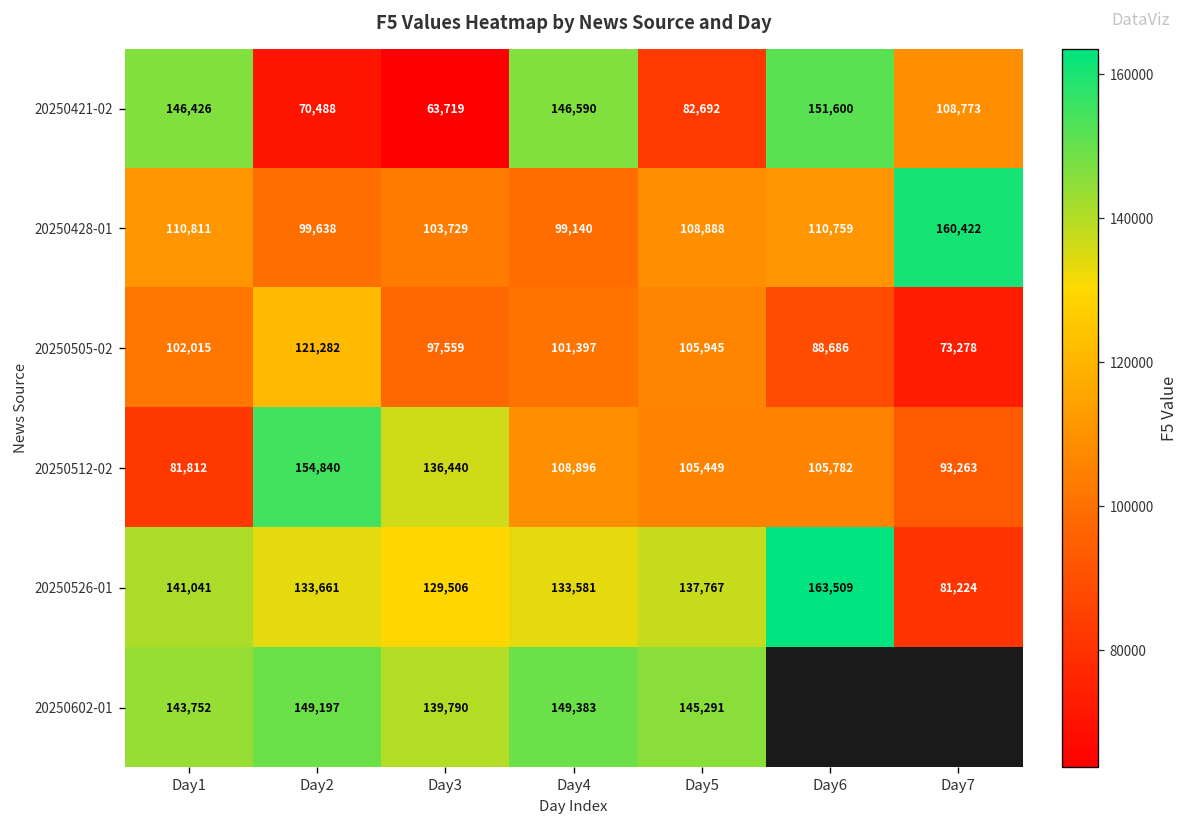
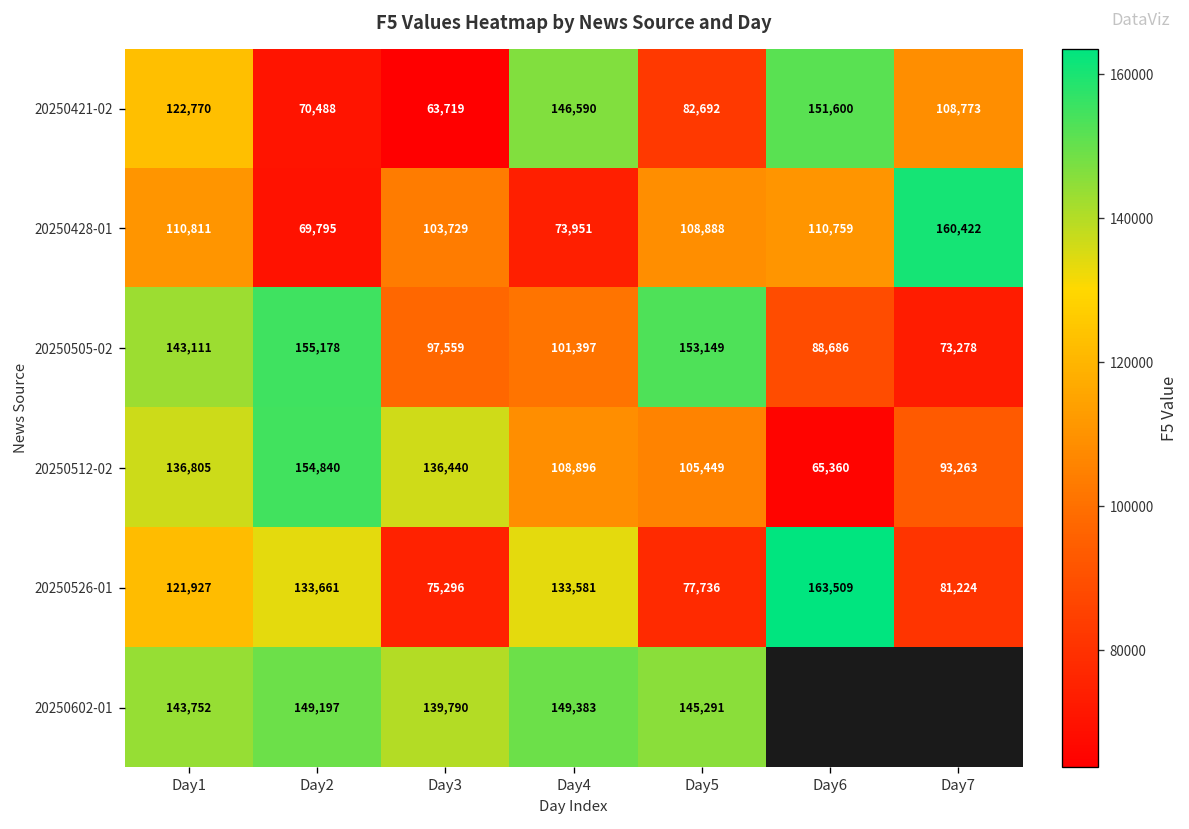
  {
    "20250421-02": {
-     "Day1": "146,426",
+     "Day1": "122,770",
      "Day2": "70,488",
      "Day3": "63,719",
      "Day4": "146,590",
      "Day5": "82,692",
      "Day6": "151,600",
      "Day7": "108,773"
    },
    "20250428-01": {
      "Day1": "110,811",
-     "Day2": "99,638",
+     "Day2": "69,795",
      "Day3": "103,729",
-     "Day4": "99,140",
+     "Day4": "73,951",
      "Day5": "108,888",
      "Day6": "110,759",
      "Day7": "160,422"
    },
    "20250505-02": {
-     "Day1": "102,015",
-     "Day2": "121,282",
+     "Day1": "143,111",
+     "Day2": "155,178",
      "Day3": "97,559",
      "Day4": "101,397",
-     "Day5": "105,945",
+     "Day5": "153,149",
      "Day6": "88,686",
      "Day7": "73,278"
    },
    "20250512-02": {
-     "Day1": "81,812",
+     "Day1": "136,805",
      "Day2": "154,840",
      "Day3": "136,440",
      "Day4": "108,896",
      "Day5": "105,449",
-     "Day6": "105,782",
+     "Day6": "65,360",
      "Day7": "93,263"
    },
    "20250526-01": {
-     "Day1": "141,041",
+     "Day1": "121,927",
      "Day2": "133,661",
-     "Day3": "129,506",
+     "Day3": "75,296",
      "Day4": "133,581",
-     "Day5": "137,767",
+     "Day5": "77,736",
      "Day6": "163,509",
      "Day7": "81,224"
    },
    "20250602-01": {
      "Day1": "143,752",
      "Day2": "149,197",
      "Day3": "139,790",
      "Day4": "149,383",
      "Day5": "145,291"
    }
  }
